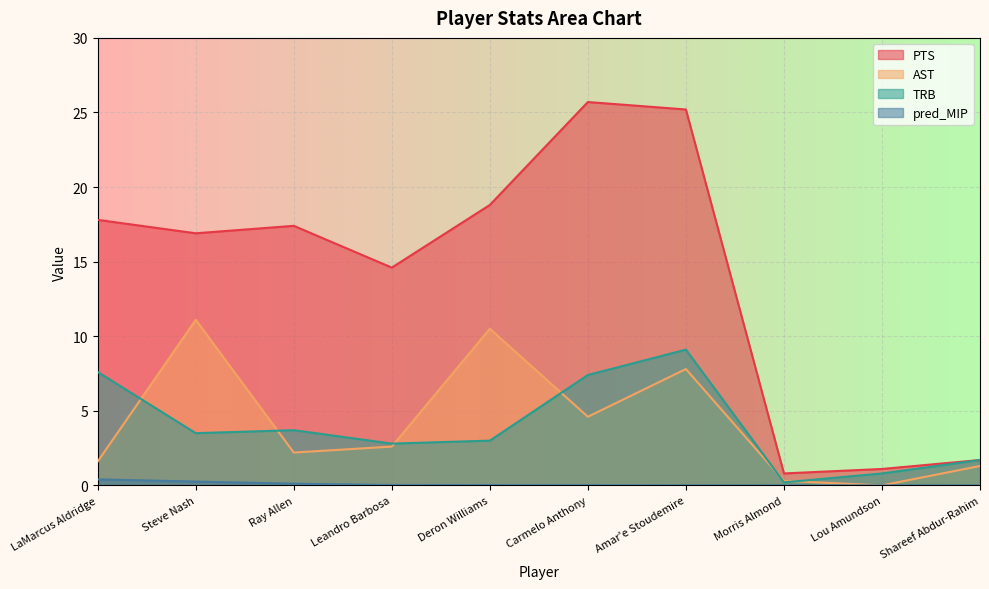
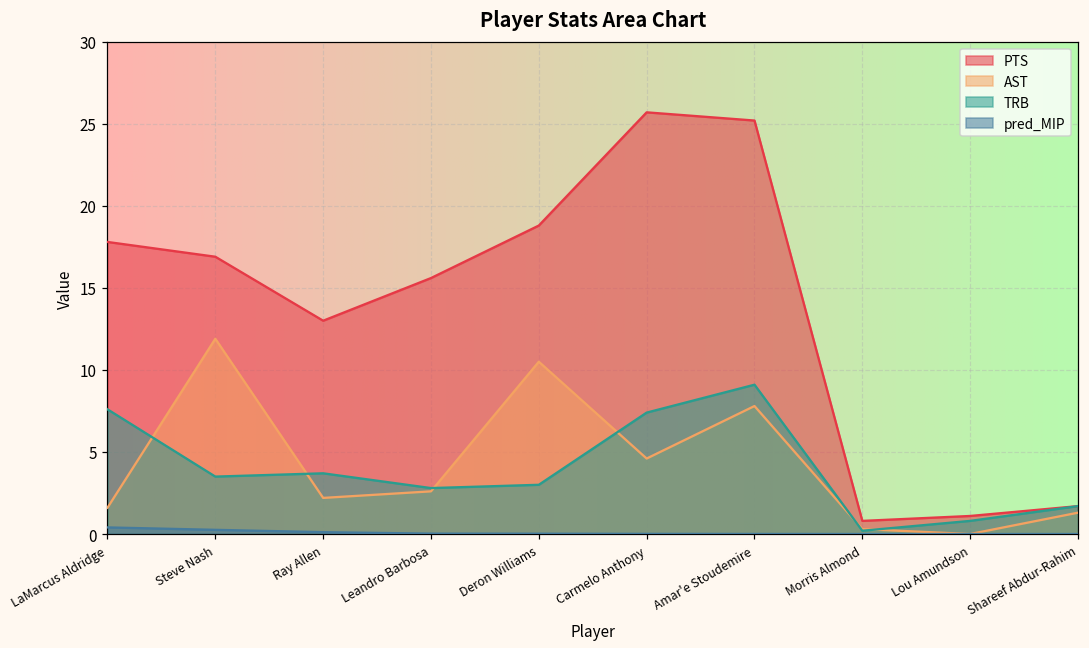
  {
    "PTS": {
      "LaMarcus Aldridge": 17.8,
      "Steve Nash": 16.9,
-     "Ray Allen": 17.4,
-     "Leandro Barbosa": 14.6,
+     "Ray Allen": 13.0,
+     "Leandro Barbosa": 15.6,
      "Deron Williams": 18.8,
      "Carmelo Anthony": 25.7,
      "Amar'e Stoudemire": 25.2,
      "Morris Almond": 0.8,
      "Lou Amundson": 1.1
    },
    "AST": {
      "LaMarcus Aldridge": 1.6,
-     "Steve Nash": 11.1,
+     "Steve Nash": 11.9,
      "Ray Allen": 2.2,
      "Leandro Barbosa": 2.6,
      "Deron Williams": 10.5,
      "Carmelo Anthony": 4.6,
      "Amar'e Stoudemire": 7.8,
      "Shareef Abdur-Rahim": 1.3
    }
  }
